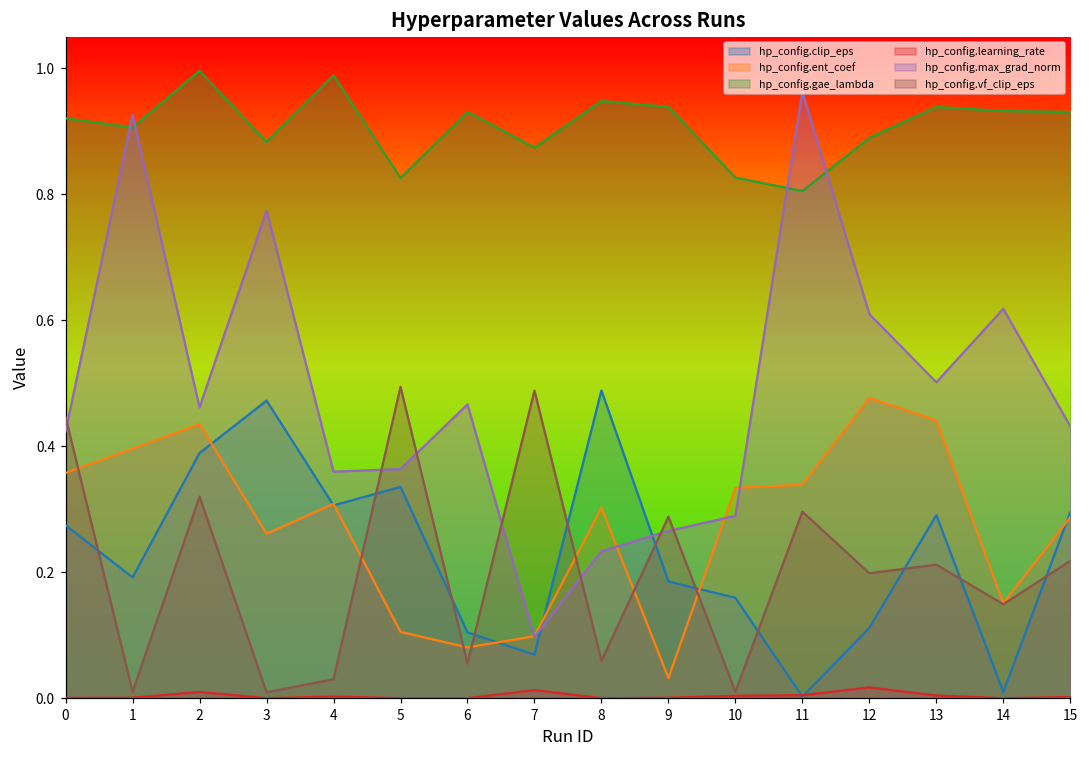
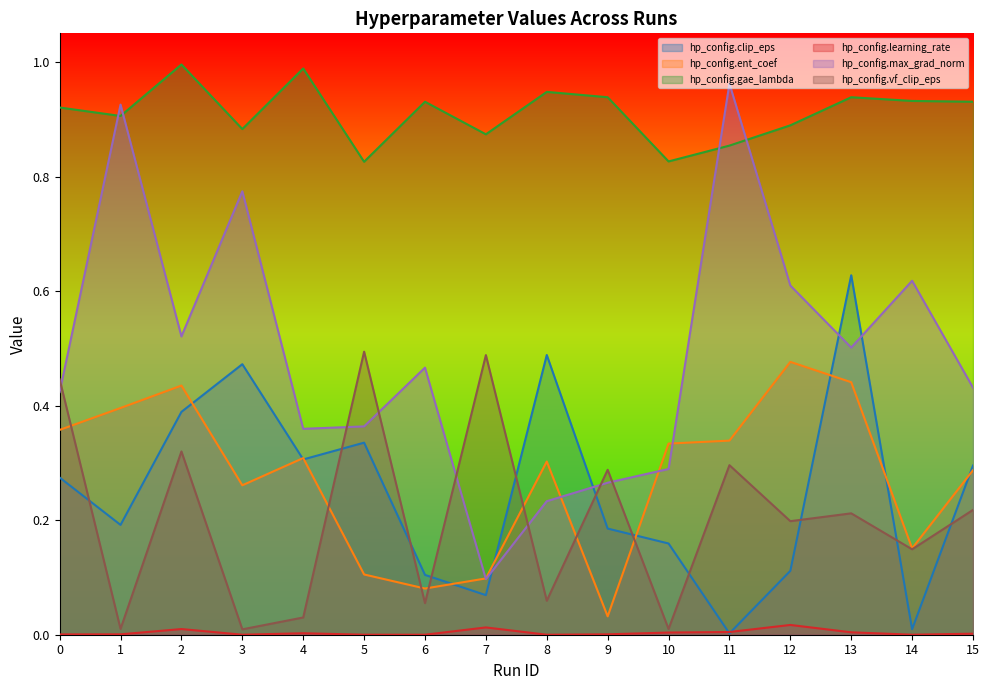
  {
    "hp_config.clip_eps": {
      "0": 0.27,
      "1": 0.19,
      "2": 0.39,
      "3": 0.47,
      "5": 0.34,
      "6": 0.10,
      "7": 0.07,
      "8": 0.49,
      "9": 0.19,
      "10": 0.16,
      "12": 0.11,
-     "13": 0.29,
+     "13": 0.63,
      "14": 0.01,
      "15": 0.30
    },
    "hp_config.gae_lambda": {
      "0": 0.92,
      "1": 0.91,
      "2": 1.00,
      "3": 0.88,
      "4": 0.99,
      "5": 0.83,
      "6": 0.93,
      "7": 0.87,
      "8": 0.95,
      "9": 0.94,
      "10": 0.83,
-     "11": 0.80,
+     "11": 0.85,
      "12": 0.89,
      "13": 0.94,
      "14": 0.93,
      "15": 0.93
    },
    "hp_config.max_grad_norm": {
      "0": 0.42,
      "1": 0.93,
-     "2": 0.46,
+     "2": 0.52,
      "3": 0.77,
      "4": 0.36,
      "5": 0.36,
      "6": 0.47,
      "8": 0.23,
      "9": 0.27,
      "10": 0.29,
      "12": 0.61,
      "13": 0.50,
      "14": 0.62,
      "15": 0.43
    }
  }
